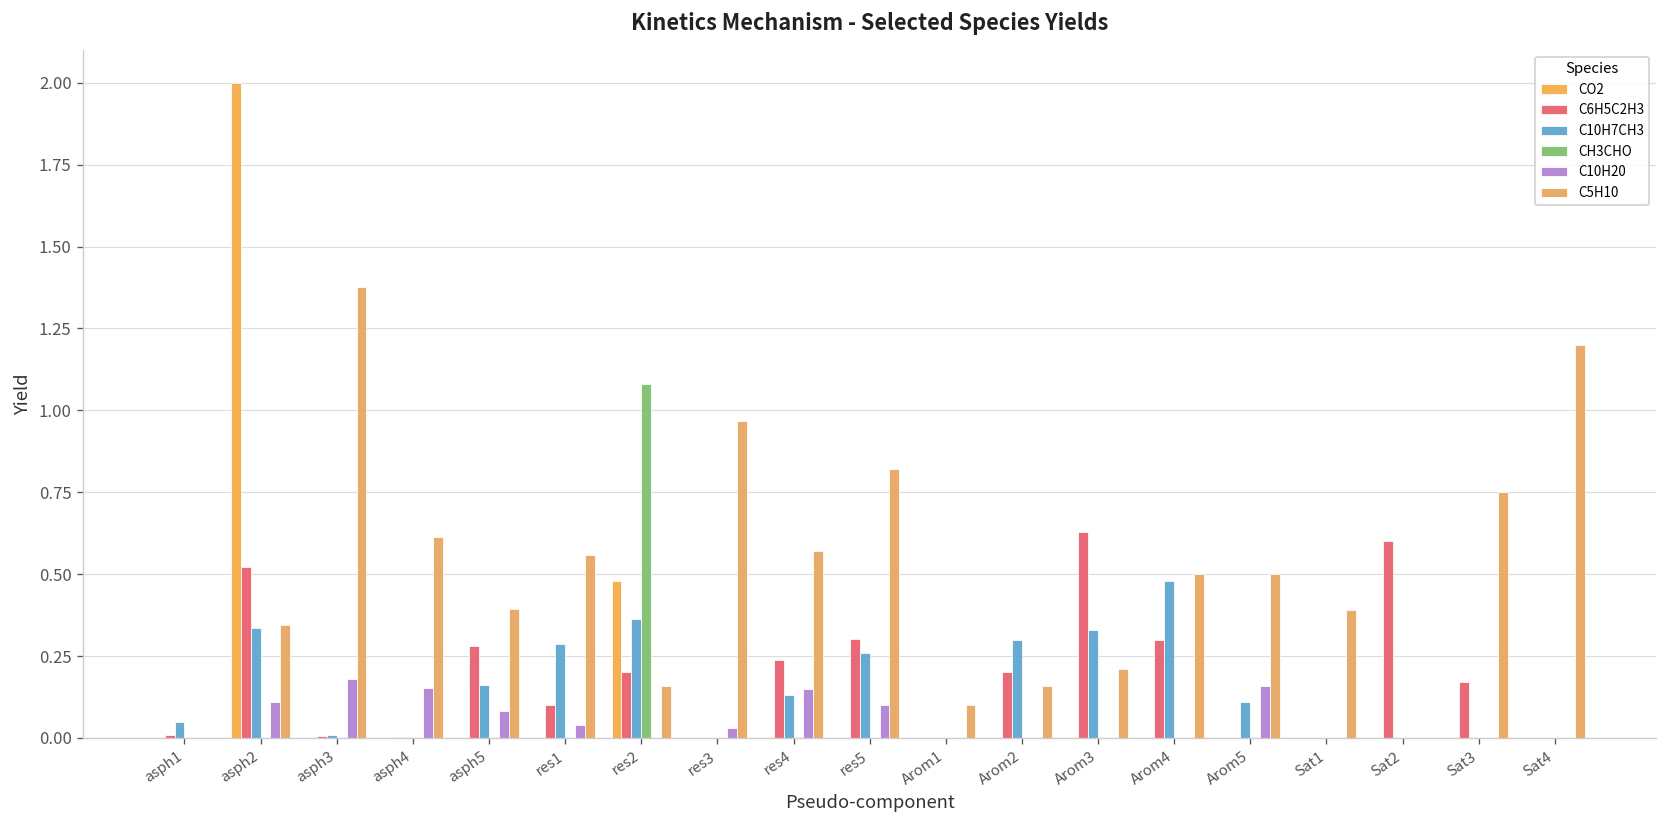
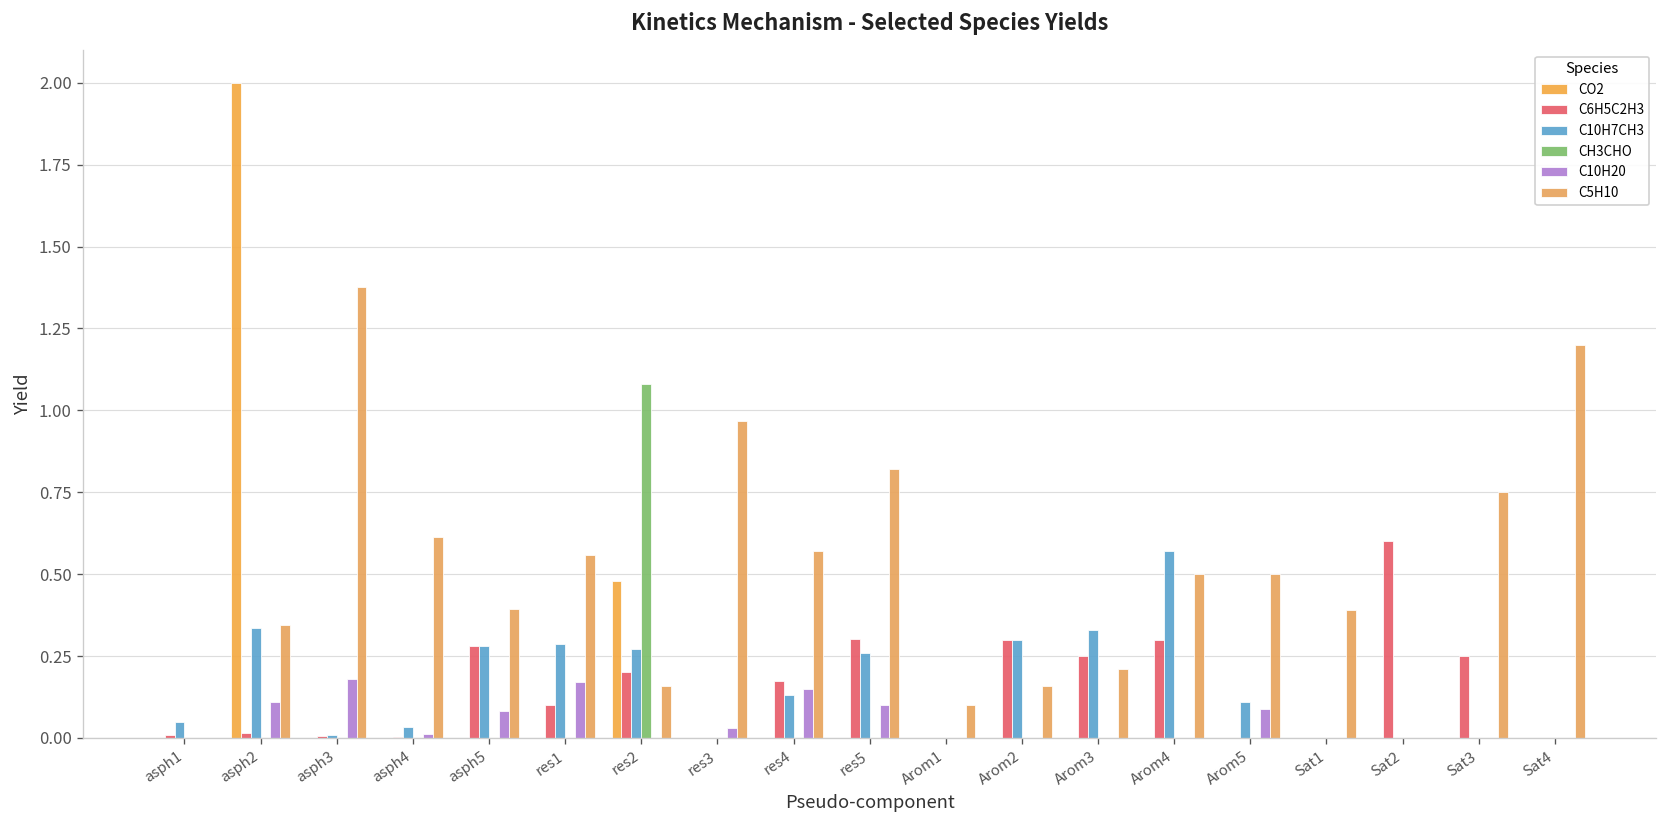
  {
    "C6H5C2H3": {
      "asph1": 0.01,
-     "asph2": 0.52,
+     "asph2": 0.02,
      "asph5": 0.28,
      "res1": 0.10,
      "res2": 0.20,
      "res3": 0.00,
-     "res4": 0.24,
+     "res4": 0.17,
      "res5": 0.30,
      "Arom1": 0.00,
-     "Arom2": 0.2,
-     "Arom3": 0.63,
+     "Arom2": 0.3,
+     "Arom3": 0.25,
      "Arom4": 0.30,
      "Arom5": 0.00,
      "Sat1": 0.00,
      "Sat2": 0.60,
-     "Sat3": 0.17,
+     "Sat3": 0.25,
      "Sat4": 0.00
    },
    "C10H7CH3": {
      "asph1": 0.05,
      "asph2": 0.34,
-     "asph4": 0.00,
-     "asph5": 0.16,
+     "asph4": 0.04,
+     "asph5": 0.28,
      "res1": 0.29,
-     "res2": 0.36,
+     "res2": 0.27,
      "res3": 0.00,
      "res4": 0.13,
      "res5": 0.26,
      "Arom1": 0.00,
      "Arom2": 0.30,
      "Arom3": 0.33,
-     "Arom4": 0.48,
+     "Arom4": 0.57,
      "Arom5": 0.11,
      "Sat1": 0.00,
      "Sat2": 0.00,
      "Sat3": 0.00,
      "Sat4": 0.00
    },
    "CH3CHO": {
      "asph1": 0.00,
      "asph2": 0.00,
      "asph3": 0.00,
      "asph4": 0.00,
      "asph5": 0.00,
      "res1": 0.00,
      "res2": 1.08,
      "res3": 0.00,
      "res4": 0.00,
      "res5": 0.00,
      "Arom1": 0.00,
      "Arom2": 0.00,
      "Arom3": 0.00,
      "Arom4": 0.00,
      "Arom5": 0.00,
      "Sat1": 0.00,
      "Sat2": 0.00,
      "Sat3": 0.00,
      "Sat4": 0.00
    },
    "C10H20": {
      "asph1": 0.00,
      "asph2": 0.11,
      "asph3": 0.18,
-     "asph4": 0.15,
+     "asph4": 0.01,
      "asph5": 0.08,
-     "res1": 0.04,
+     "res1": 0.17,
      "res2": 0.00,
      "res3": 0.03,
      "res4": 0.15,
      "res5": 0.10,
      "Arom1": 0.00,
      "Arom2": 0.00,
      "Arom3": 0.00,
      "Arom4": 0.00,
-     "Arom5": 0.16,
+     "Arom5": 0.09,
      "Sat1": 0.00,
      "Sat2": 0.00,
      "Sat3": 0.00,
      "Sat4": 0.00
    }
  }
